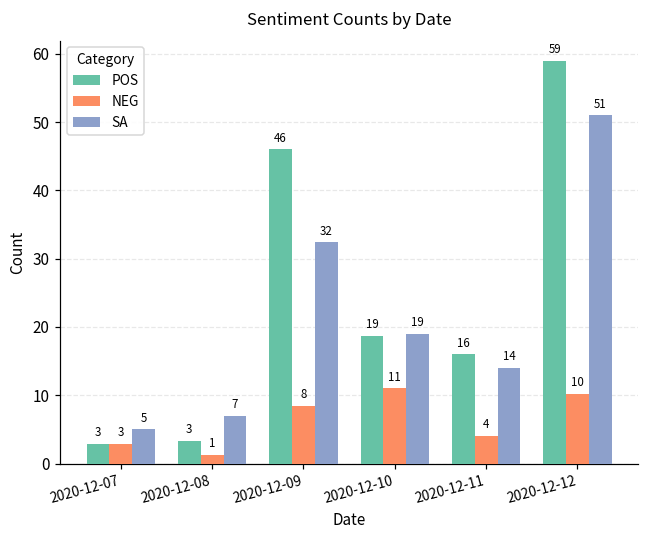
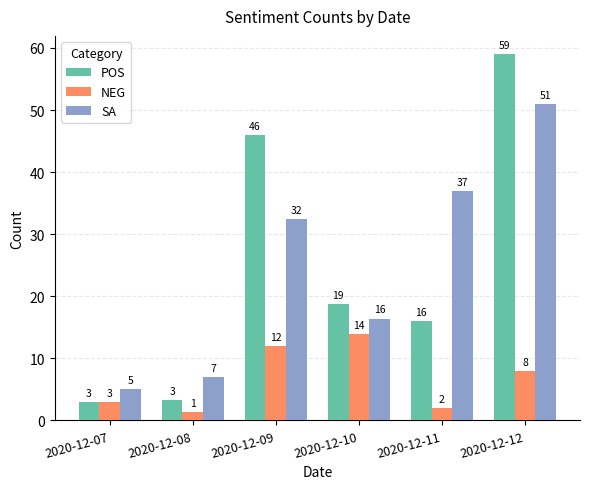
  {
    "POS": {
      "2020-12-07": 3,
      "2020-12-08": 3,
      "2020-12-09": 46,
      "2020-12-10": 19,
      "2020-12-11": 16,
      "2020-12-12": 59
    },
    "NEG": {
      "2020-12-07": 3,
      "2020-12-08": 1,
-     "2020-12-09": 8,
-     "2020-12-10": 11,
-     "2020-12-11": 4,
-     "2020-12-12": 10
+     "2020-12-09": 12,
+     "2020-12-10": 14,
+     "2020-12-11": 2,
+     "2020-12-12": 8
    },
    "SA": {
      "2020-12-07": 5,
      "2020-12-08": 7,
      "2020-12-09": 32,
-     "2020-12-10": 19,
-     "2020-12-11": 14,
+     "2020-12-10": 16,
+     "2020-12-11": 37,
      "2020-12-12": 51
    }
  }
